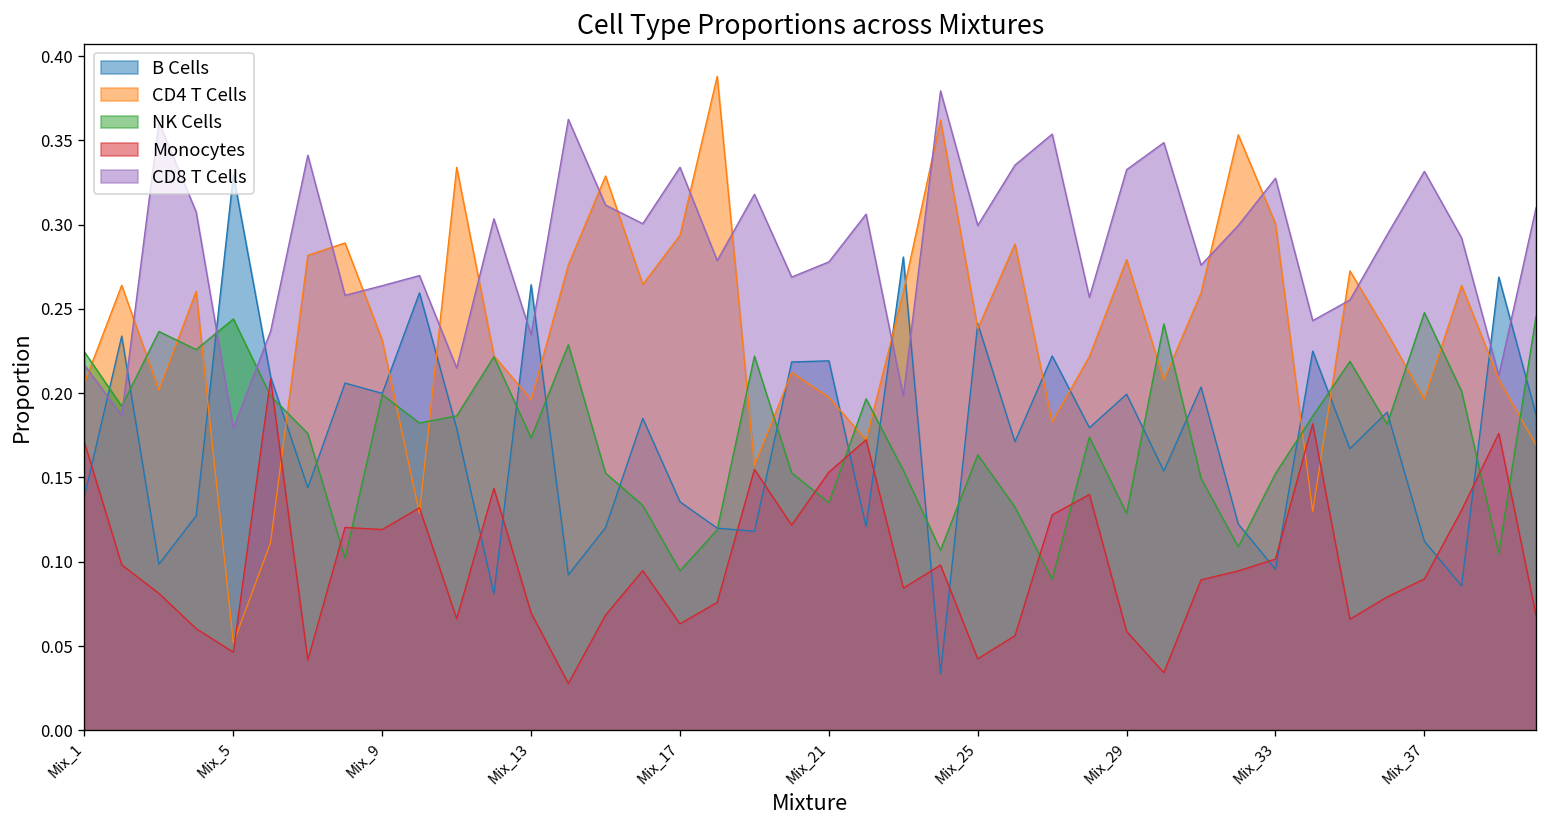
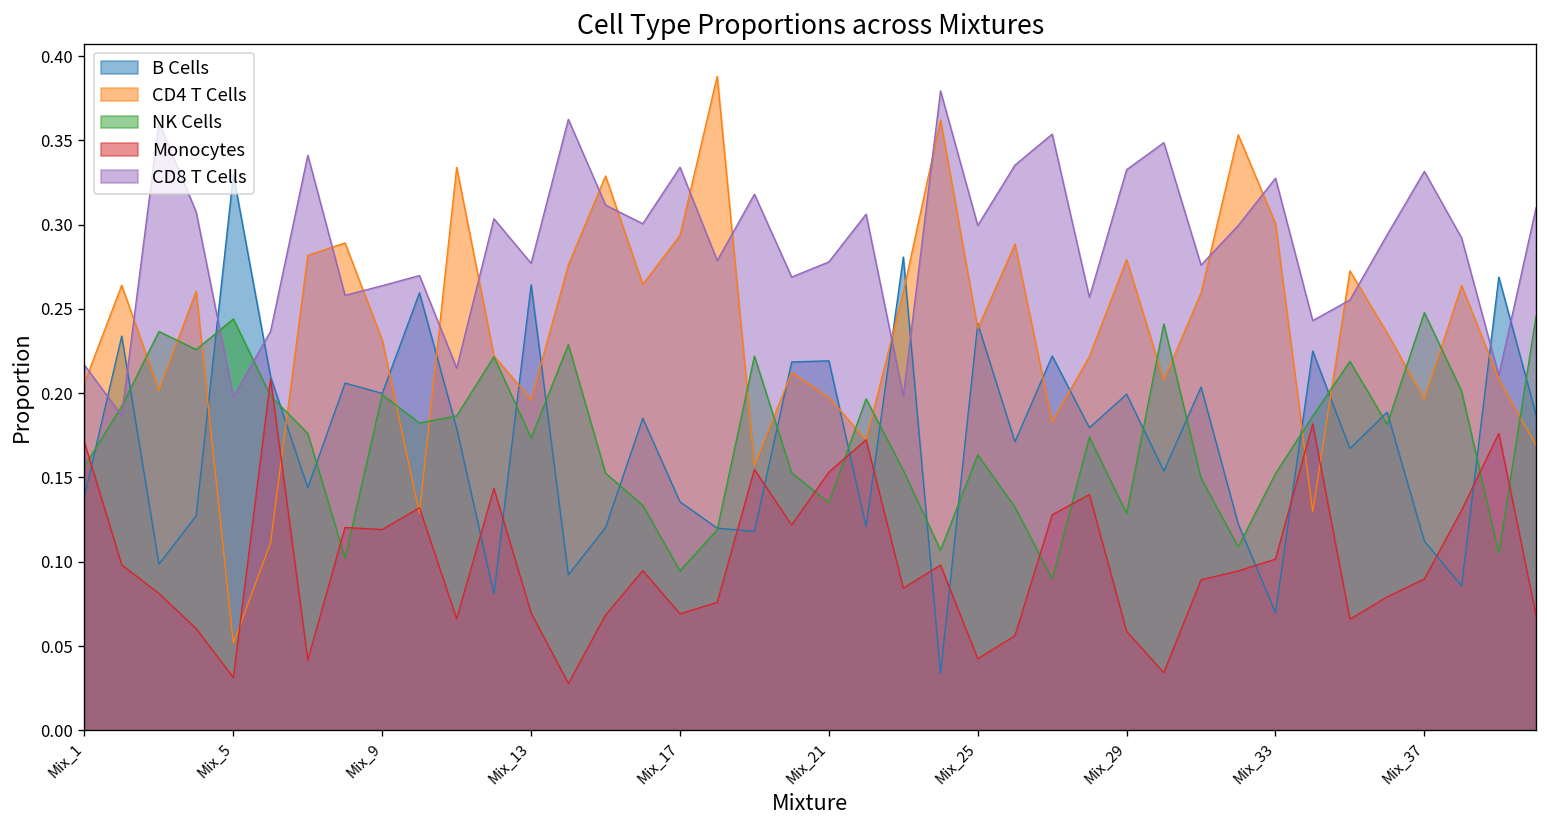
  {
    "B Cells": {
      "Mix_1": 0.139,
      "Mix_13": 0.264,
      "Mix_17": 0.136,
      "Mix_21": 0.219,
      "Mix_25": 0.241,
      "Mix_29": 0.199,
-     "Mix_33": 0.096,
+     "Mix_33": 0.070,
      "Mix_37": 0.112
    },
    "CD4 T Cells": {
      "Mix_1": 0.206,
      "Mix_5": 0.052,
      "Mix_9": 0.231,
      "Mix_13": 0.196,
      "Mix_17": 0.294,
      "Mix_21": 0.198,
      "Mix_25": 0.238,
      "Mix_29": 0.279,
      "Mix_33": 0.301,
      "Mix_37": 0.196
    },
    "NK Cells": {
-     "Mix_1": 0.224,
+     "Mix_1": 0.157,
      "Mix_5": 0.244,
      "Mix_13": 0.173,
      "Mix_17": 0.095,
      "Mix_21": 0.135,
      "Mix_25": 0.163,
      "Mix_29": 0.129,
      "Mix_33": 0.152,
      "Mix_37": 0.248
    },
    "Monocytes": {
      "Mix_1": 0.171,
-     "Mix_5": 0.046,
+     "Mix_5": 0.031,
      "Mix_9": 0.119,
      "Mix_13": 0.070,
-     "Mix_17": 0.063,
+     "Mix_17": 0.069,
      "Mix_21": 0.153,
      "Mix_25": 0.042,
      "Mix_29": 0.059,
      "Mix_33": 0.102,
      "Mix_37": 0.090
    },
    "CD8 T Cells": {
      "Mix_1": 0.217,
-     "Mix_5": 0.179,
+     "Mix_5": 0.198,
      "Mix_9": 0.264,
-     "Mix_13": 0.235,
+     "Mix_13": 0.277,
      "Mix_17": 0.334,
      "Mix_21": 0.278,
      "Mix_25": 0.299,
      "Mix_29": 0.333,
      "Mix_33": 0.328,
      "Mix_37": 0.332
    }
  }
